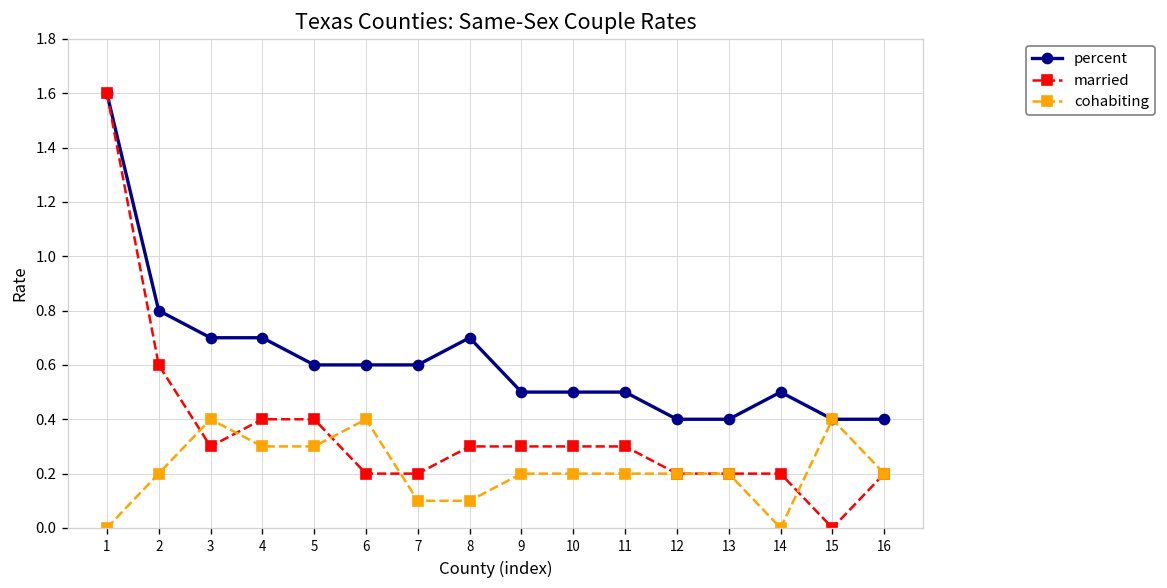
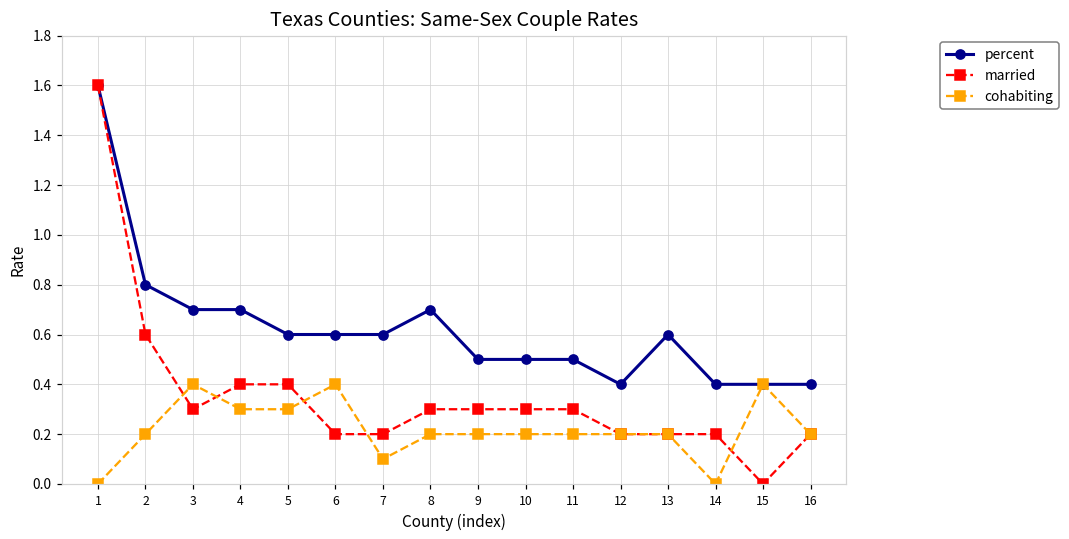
  {
    "percent": {
      "2": 0.8,
      "3": 0.7,
      "4": 0.7,
      "5": 0.6,
      "6": 0.6,
      "7": 0.6,
      "8": 0.7,
      "9": 0.5,
      "10": 0.5,
      "11": 0.5,
      "12": 0.4,
-     "13": 0.4,
-     "14": 0.5,
+     "13": 0.6,
+     "14": 0.4,
      "16": 0.4
    },
    "married": {
      "2": 0.6,
      "3": 0.3,
      "4": 0.4,
      "5": 0.4,
      "6": 0.2,
      "7": 0.2,
      "8": 0.3,
      "9": 0.3,
      "10": 0.3,
      "11": 0.3,
      "14": 0.2,
      "15": 0.0
    },
    "cohabiting": {
      "1": 0.0,
      "2": 0.2,
      "3": 0.4,
      "4": 0.3,
      "5": 0.3,
      "6": 0.4,
      "7": 0.1,
-     "8": 0.1,
+     "8": 0.2,
      "9": 0.2,
      "10": 0.2,
      "11": 0.2,
      "14": 0.0
    }
  }
